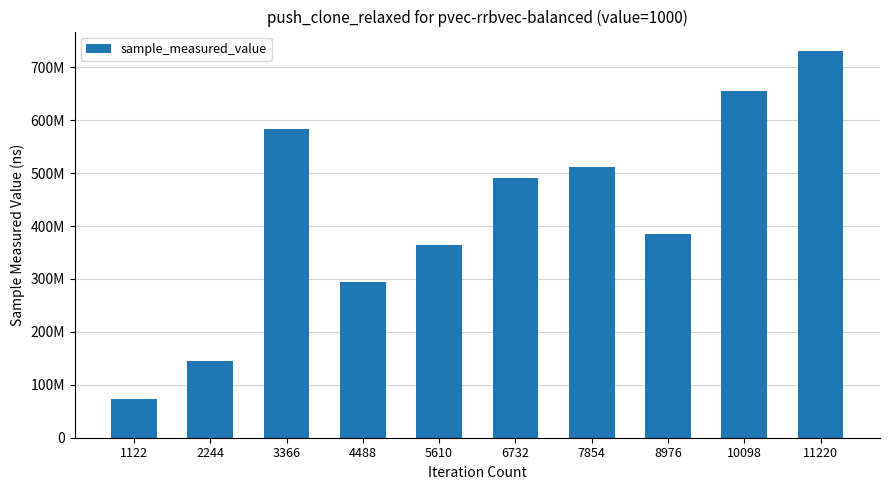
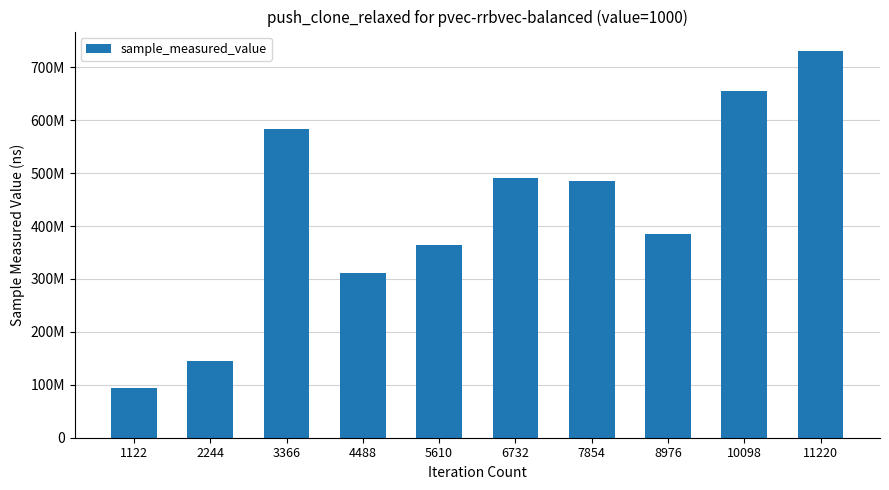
  {
-   "1122": 70000000,
+   "1122": 90000000,
    "2244": 140000000,
    "3366": 580000000,
-   "4488": 290000000,
+   "4488": 310000000,
    "5610": 360000000,
    "6732": 490000000,
-   "7854": 510000000,
+   "7854": 490000000,
    "8976": 380000000,
    "10098": 660000000,
    "11220": 730000000
  }
